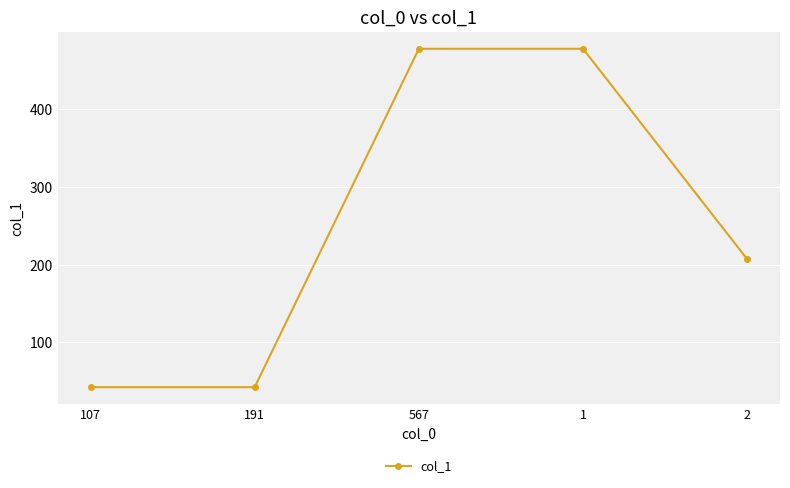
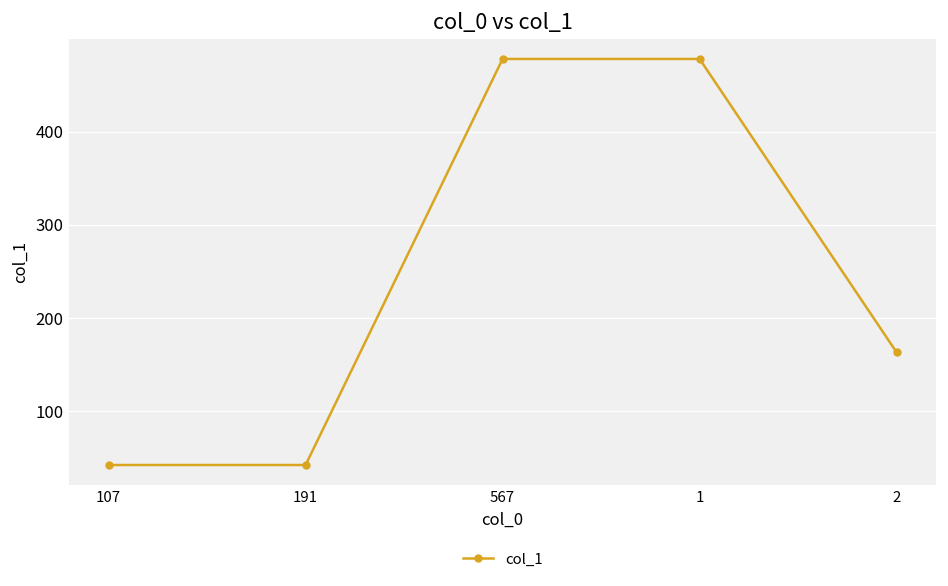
  {
    "107": 40,
    "191": 40,
    "567": 480,
    "1": 480,
-   "2": 210
+   "2": 160
  }
